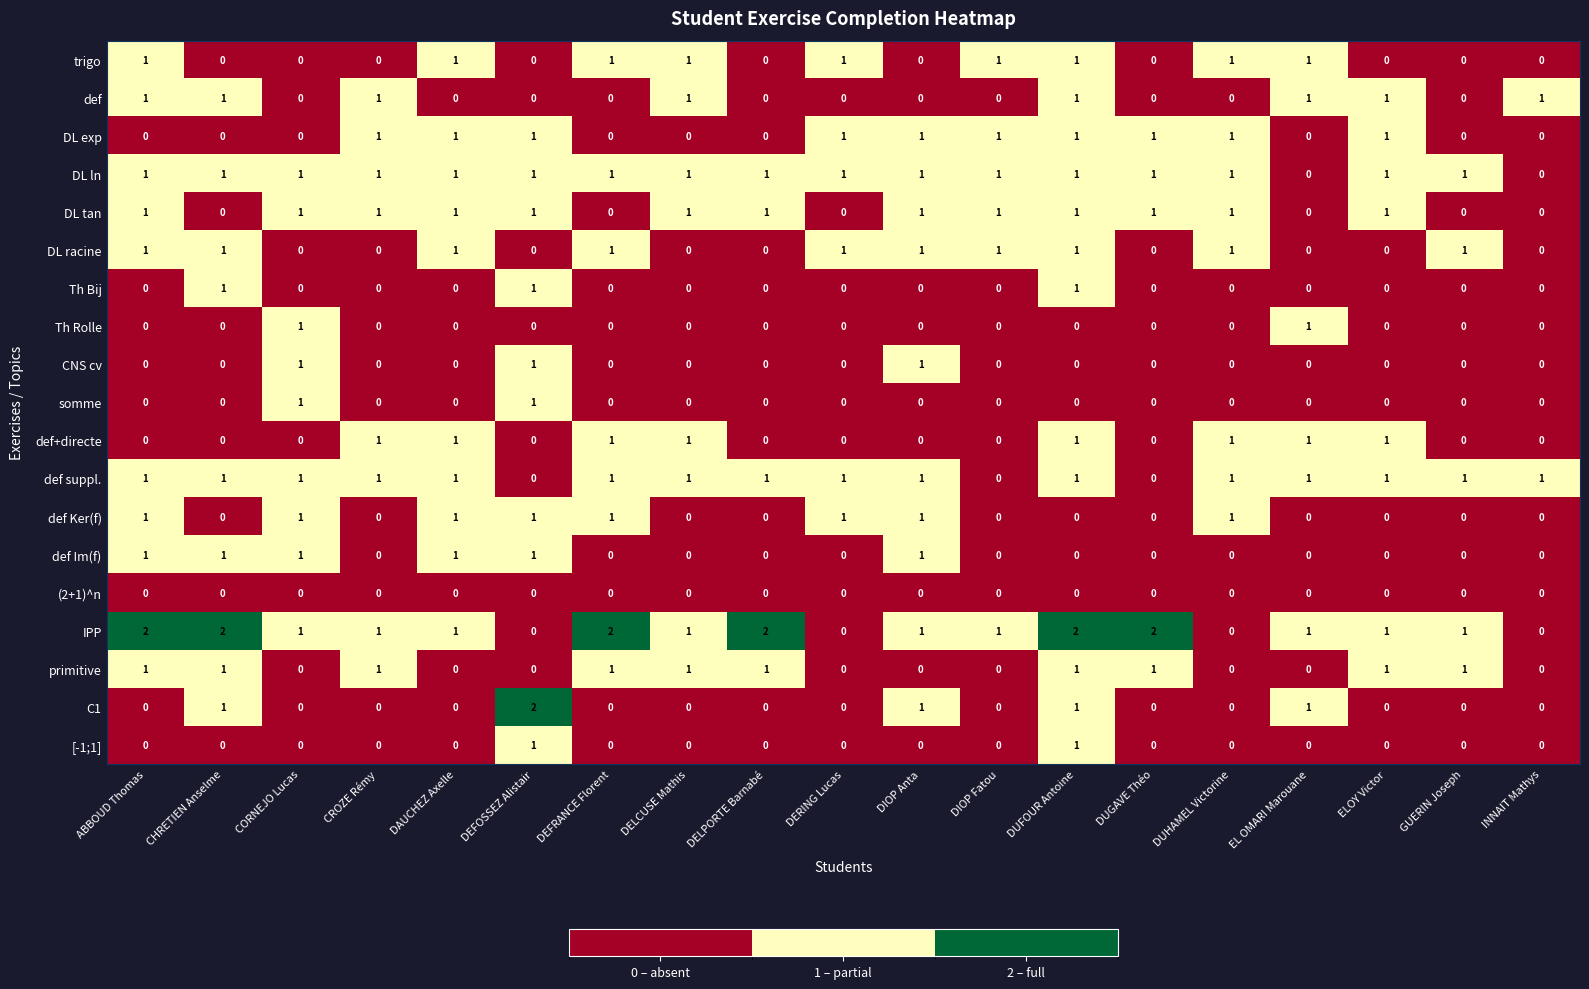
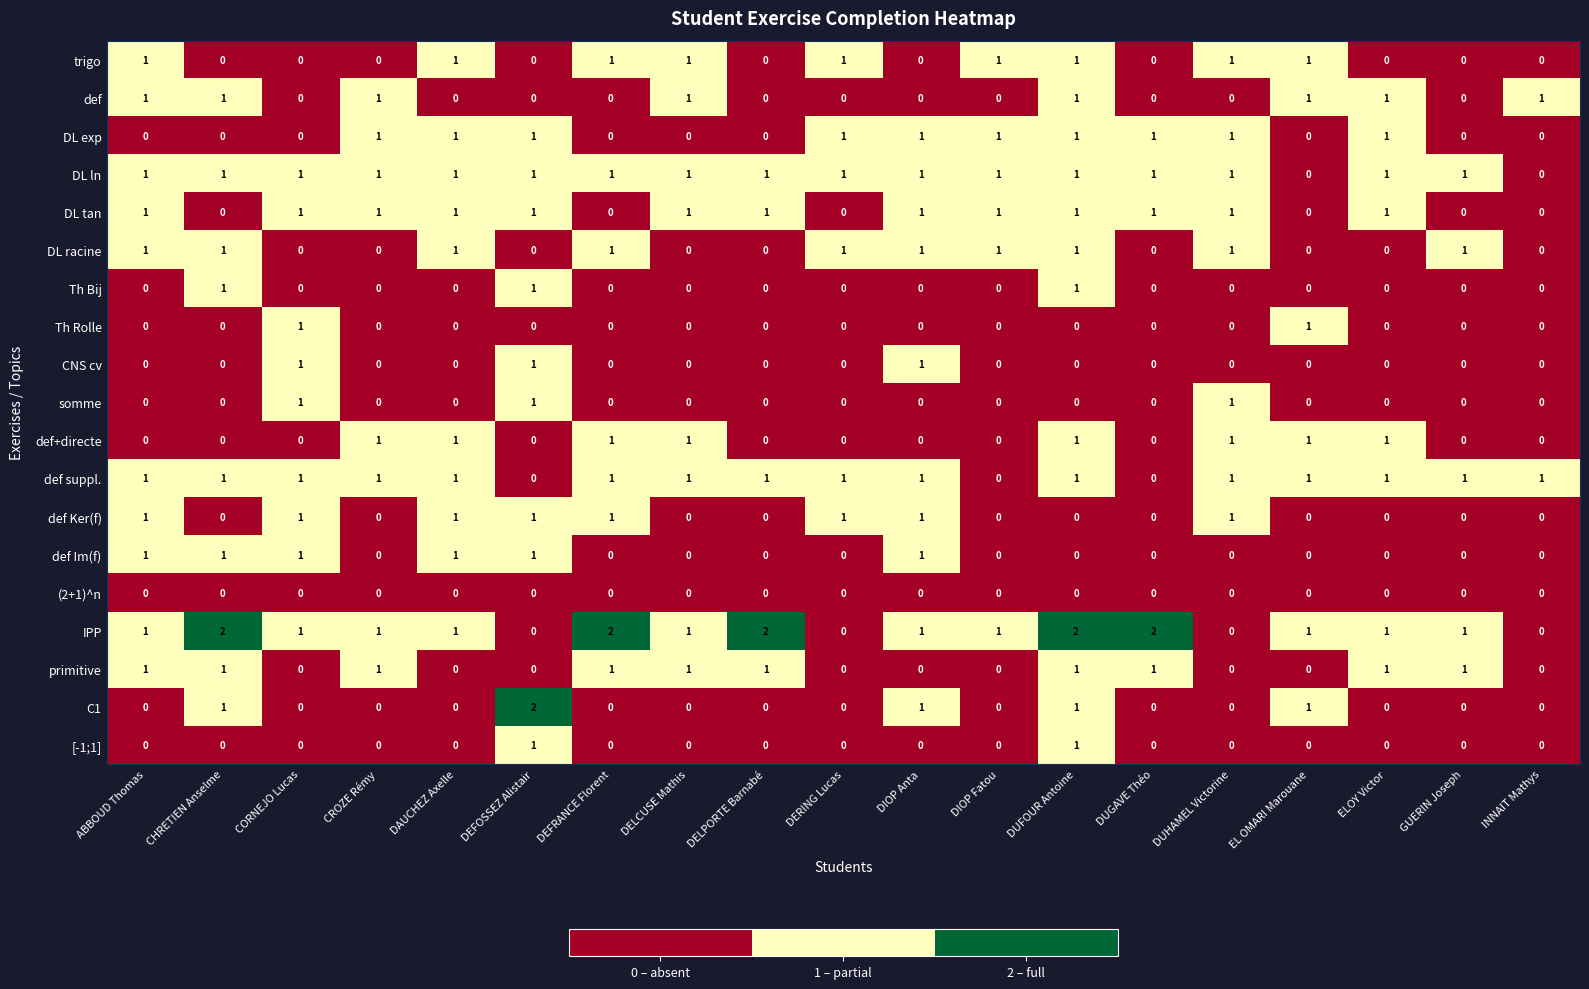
  {
    "somme": {
      "ABBOUD Thomas": 0,
      "CHRETIEN Anselme": 0,
      "CORNEJO Lucas": 1,
      "CROZE Rémy": 0,
      "DAUCHEZ Axelle": 0,
      "DEFOSSEZ Alistair": 1,
      "DEFRANCE Florent": 0,
      "DELCUSE Mathis": 0,
      "DELPORTE Barnabé": 0,
      "DERING Lucas": 0,
      "DIOP Anta": 0,
      "DIOP Fatou": 0,
      "DUFOUR Antoine": 0,
      "DUGAVE Théo": 0,
-     "DUHAMEL Victorine": 0,
+     "DUHAMEL Victorine": 1,
      "EL OMARI Marouane": 0,
      "ELOY Victor": 0,
      "GUERIN Joseph": 0,
      "INNAIT Mathys": 0
    },
    "IPP": {
-     "ABBOUD Thomas": 2,
+     "ABBOUD Thomas": 1,
      "CHRETIEN Anselme": 2,
      "CORNEJO Lucas": 1,
      "CROZE Rémy": 1,
      "DAUCHEZ Axelle": 1,
      "DEFOSSEZ Alistair": 0,
      "DEFRANCE Florent": 2,
      "DELCUSE Mathis": 1,
      "DELPORTE Barnabé": 2,
      "DERING Lucas": 0,
      "DIOP Anta": 1,
      "DIOP Fatou": 1,
      "DUFOUR Antoine": 2,
      "DUGAVE Théo": 2,
      "DUHAMEL Victorine": 0,
      "EL OMARI Marouane": 1,
      "ELOY Victor": 1,
      "GUERIN Joseph": 1,
      "INNAIT Mathys": 0
    }
  }
